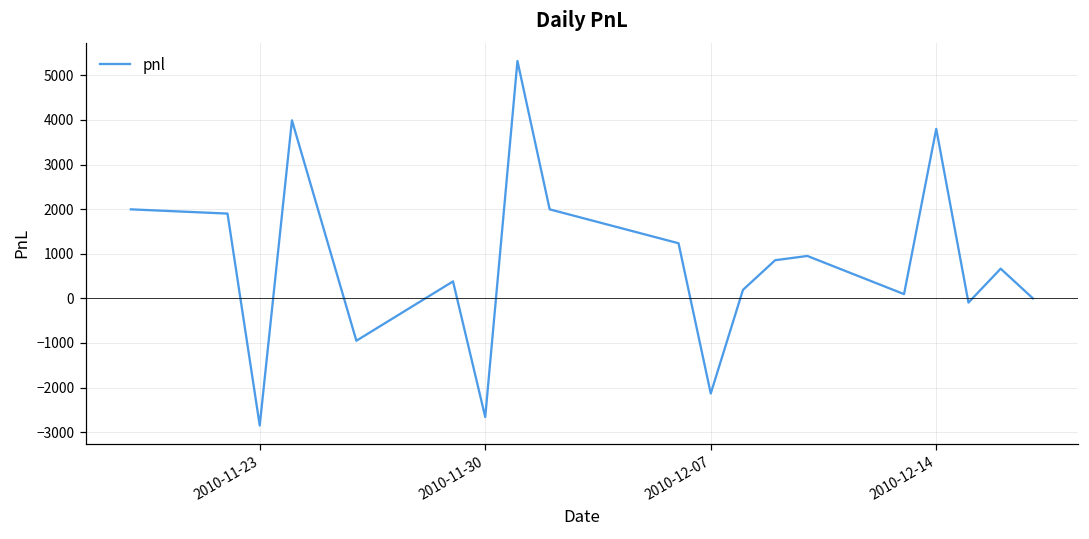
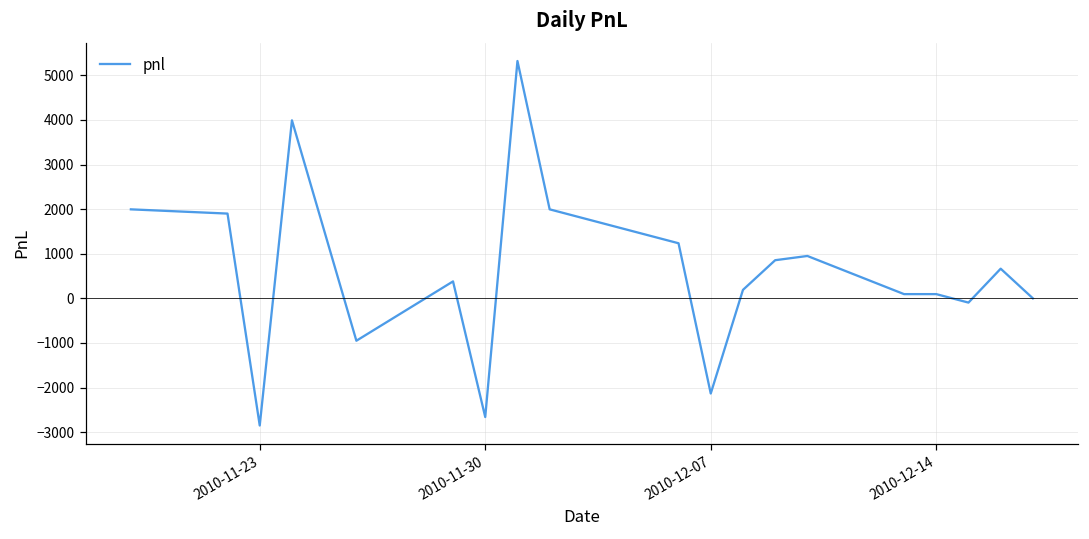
  {
    "2010-11-23": -2900,
    "2010-11-30": -2700,
    "2010-12-07": -2100,
-   "2010-12-14": 3800
+   "2010-12-14": 100
  }
